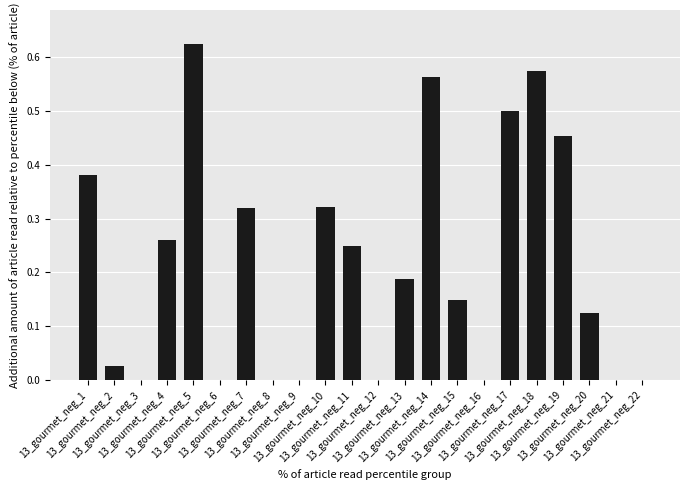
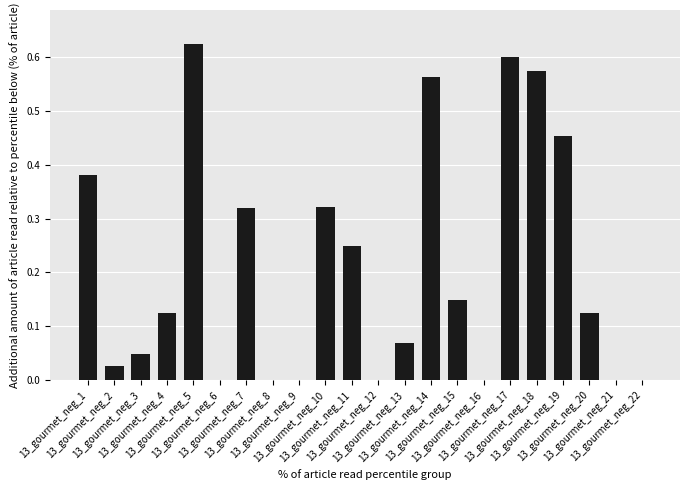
  {
    "13_gourmet_neg_1": 0.38,
    "13_gourmet_neg_2": 0.03,
-   "13_gourmet_neg_3": 0.00,
-   "13_gourmet_neg_4": 0.26,
+   "13_gourmet_neg_3": 0.05,
+   "13_gourmet_neg_4": 0.13,
    "13_gourmet_neg_5": 0.63,
    "13_gourmet_neg_7": 0.32,
    "13_gourmet_neg_10": 0.32,
    "13_gourmet_neg_11": 0.25,
-   "13_gourmet_neg_13": 0.19,
+   "13_gourmet_neg_13": 0.07,
    "13_gourmet_neg_14": 0.56,
    "13_gourmet_neg_15": 0.15,
-   "13_gourmet_neg_17": 0.5,
+   "13_gourmet_neg_17": 0.6,
    "13_gourmet_neg_18": 0.57,
    "13_gourmet_neg_19": 0.45,
    "13_gourmet_neg_20": 0.13
  }
